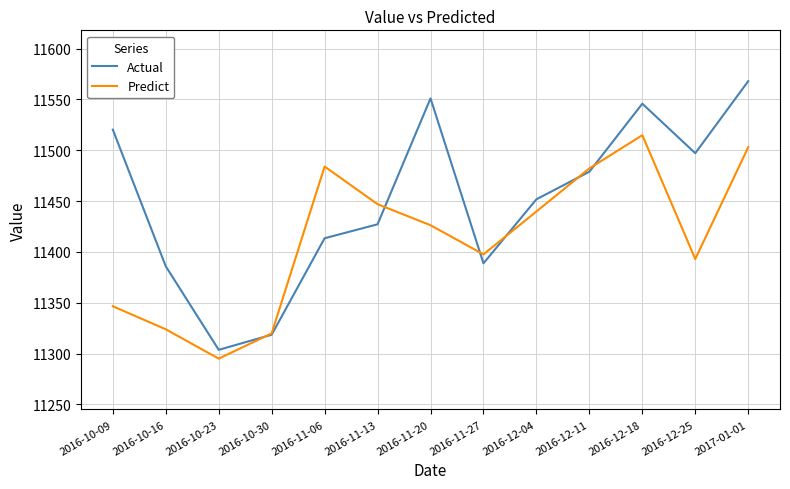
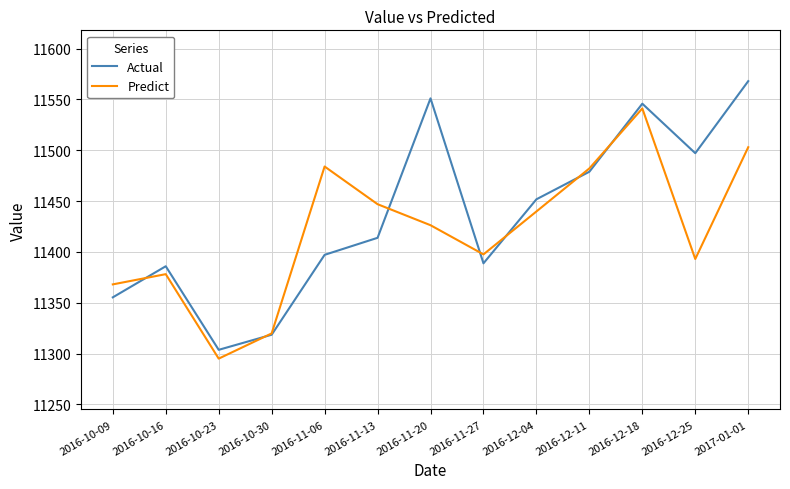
  {
    "Actual": {
-     "2016-10-09": 11520,
+     "2016-10-09": 11355,
      "2016-10-16": 11386,
      "2016-10-23": 11304,
-     "2016-11-06": 11413,
-     "2016-11-13": 11427,
+     "2016-11-06": 11397,
+     "2016-11-13": 11414,
      "2016-11-20": 11551,
      "2016-11-27": 11389,
      "2016-12-04": 11452,
      "2016-12-11": 11479,
      "2016-12-18": 11546,
      "2016-12-25": 11497,
      "2017-01-01": 11568
    },
    "Predict": {
-     "2016-10-09": 11347,
-     "2016-10-16": 11324,
+     "2016-10-09": 11368,
+     "2016-10-16": 11378,
      "2016-10-23": 11295,
      "2016-11-06": 11484,
      "2016-11-13": 11447,
      "2016-11-20": 11426,
      "2016-11-27": 11398,
      "2016-12-04": 11440,
      "2016-12-11": 11482,
-     "2016-12-18": 11515,
+     "2016-12-18": 11541,
      "2016-12-25": 11393,
      "2017-01-01": 11503
    }
  }
